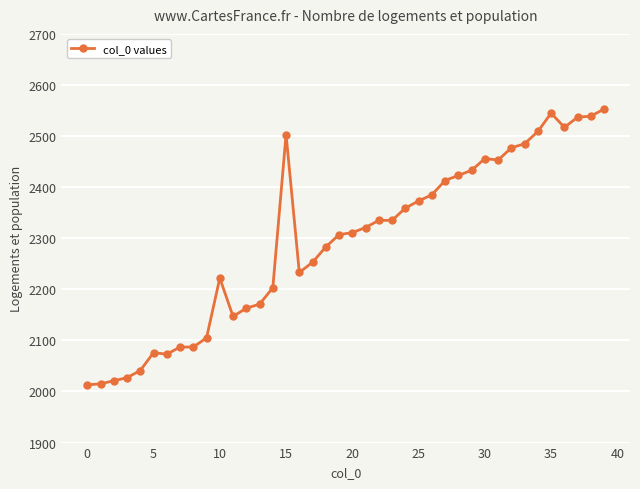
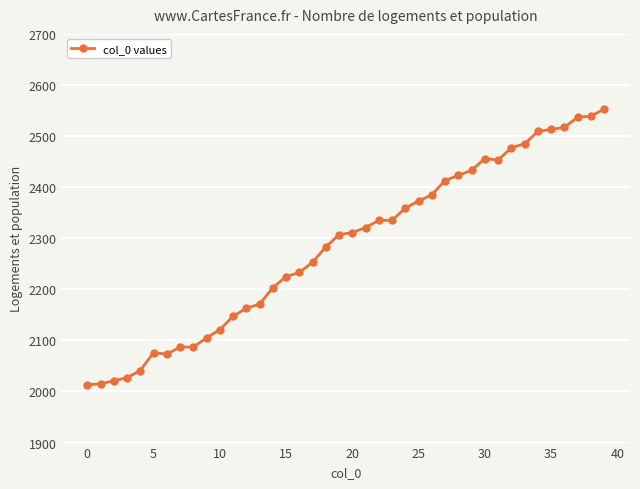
  {
    "0": 2010,
    "5": 2080,
-   "10": 2220,
-   "15": 2500,
+   "10": 2120,
+   "15": 2230,
    "20": 2310,
    "25": 2370,
    "30": 2460,
-   "35": 2550
+   "35": 2510
  }
